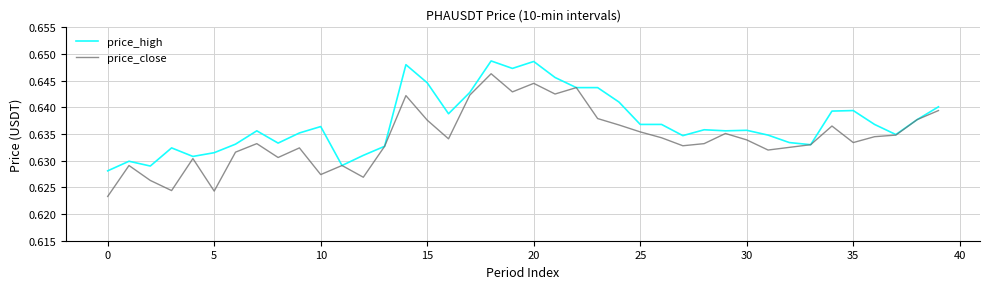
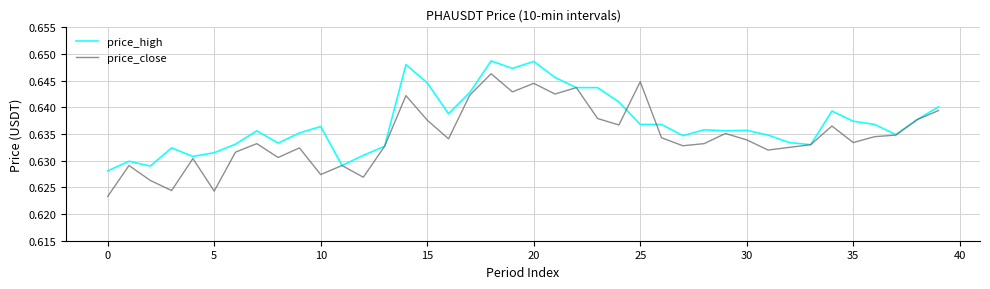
  {
    "price_high": {
      "0": 0.628,
      "5": 0.632,
      "10": 0.636,
      "15": 0.645,
      "20": 0.649,
      "25": 0.637,
      "30": 0.636,
-     "35": 0.639
+     "35": 0.637
    },
    "price_close": {
      "0": 0.623,
      "5": 0.624,
      "10": 0.627,
      "15": 0.638,
      "20": 0.645,
-     "25": 0.635,
+     "25": 0.645,
      "30": 0.634,
      "35": 0.633
    }
  }
